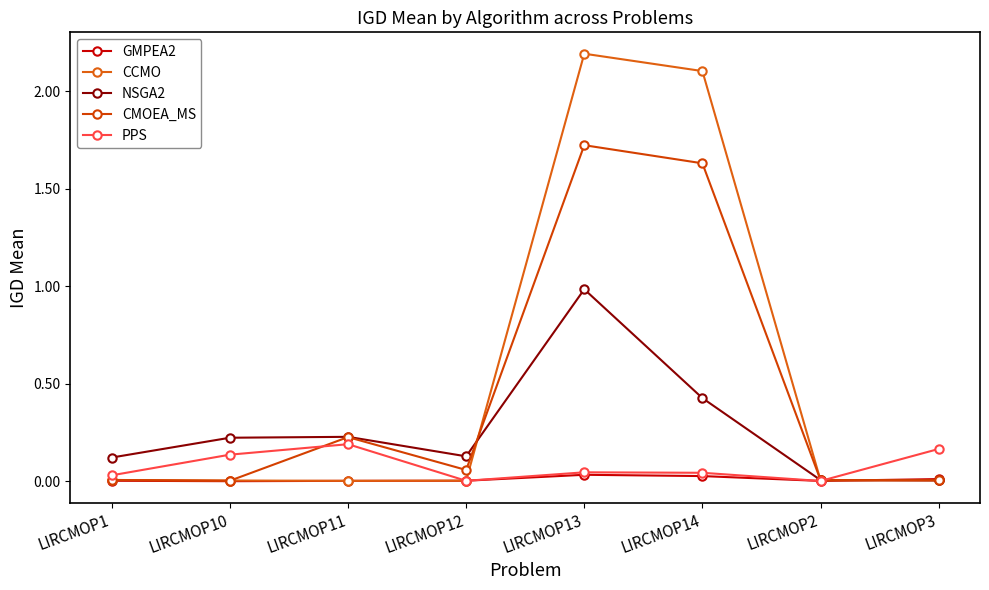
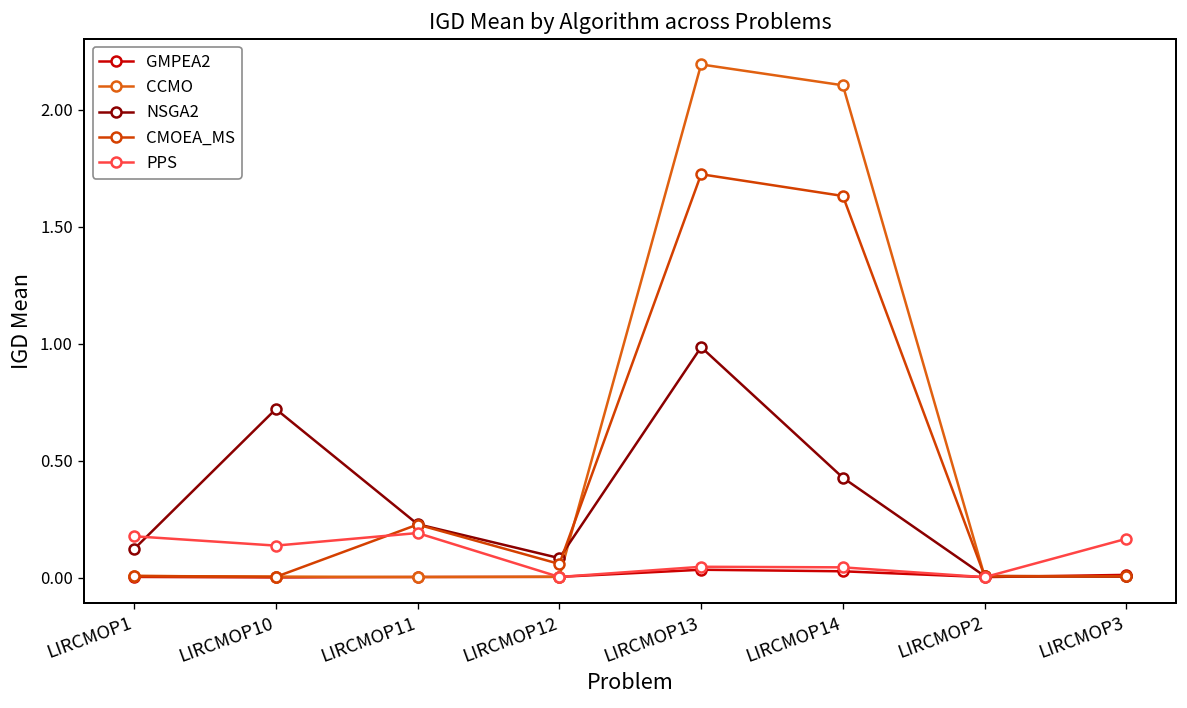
  {
    "GMPEA2": {
      "LIRCMOP14": 0.03
    },
    "NSGA2": {
      "LIRCMOP1": 0.12,
-     "LIRCMOP10": 0.22,
-     "LIRCMOP12": 0.13,
+     "LIRCMOP10": 0.72,
+     "LIRCMOP12": 0.08,
      "LIRCMOP13": 0.98,
      "LIRCMOP14": 0.43
    },
    "PPS": {
-     "LIRCMOP1": 0.03,
+     "LIRCMOP1": 0.18,
      "LIRCMOP10": 0.14,
      "LIRCMOP11": 0.19,
      "LIRCMOP14": 0.04,
      "LIRCMOP3": 0.17
    }
  }
